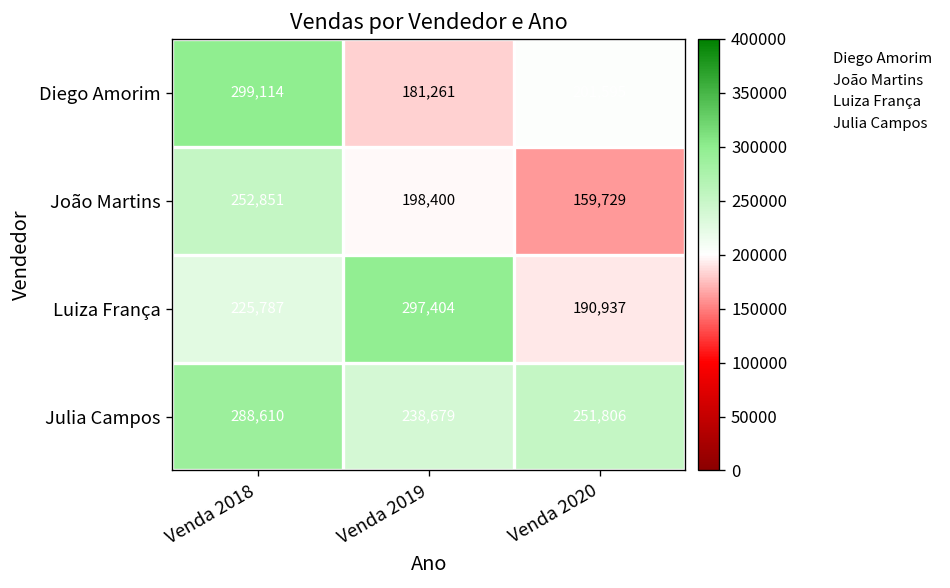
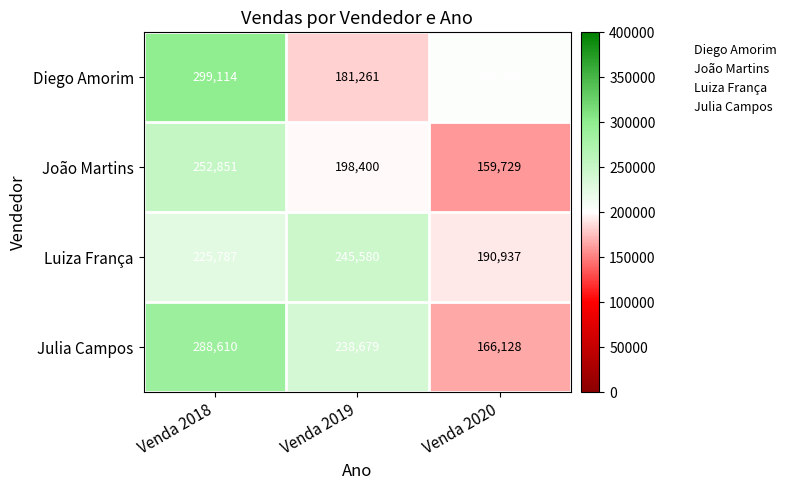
  {
    "Diego Amorim": {
      "Venda 2018": "299,114",
      "Venda 2019": "181,261"
    },
    "João Martins": {
      "Venda 2018": "252,851",
      "Venda 2019": "198,400",
      "Venda 2020": "159,729"
    },
    "Luiza França": {
-     "Venda 2019": "297,404",
+     "Venda 2019": "245,580",
      "Venda 2020": "190,937"
    },
    "Julia Campos": {
      "Venda 2018": "288,610",
-     "Venda 2020": "251,806"
+     "Venda 2020": "166,128"
    }
  }
